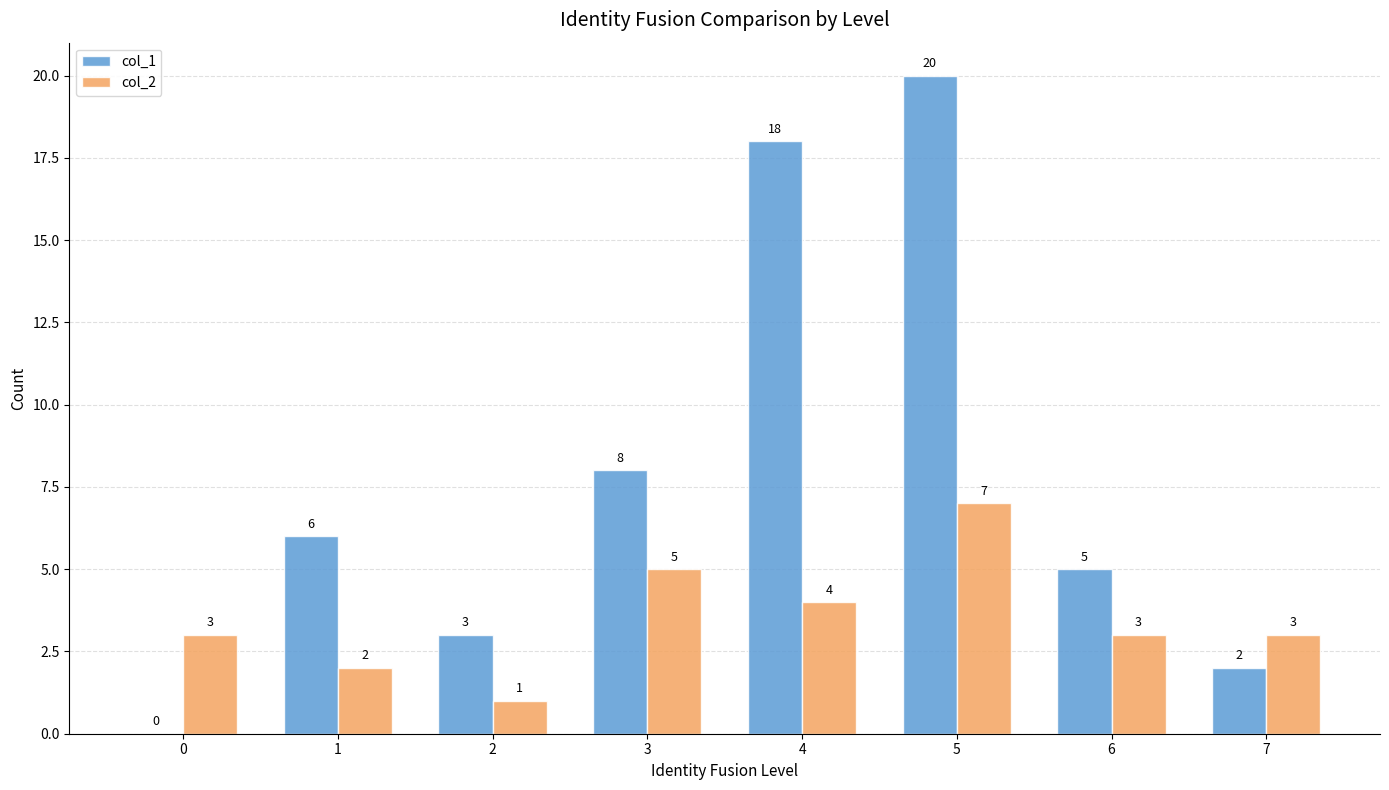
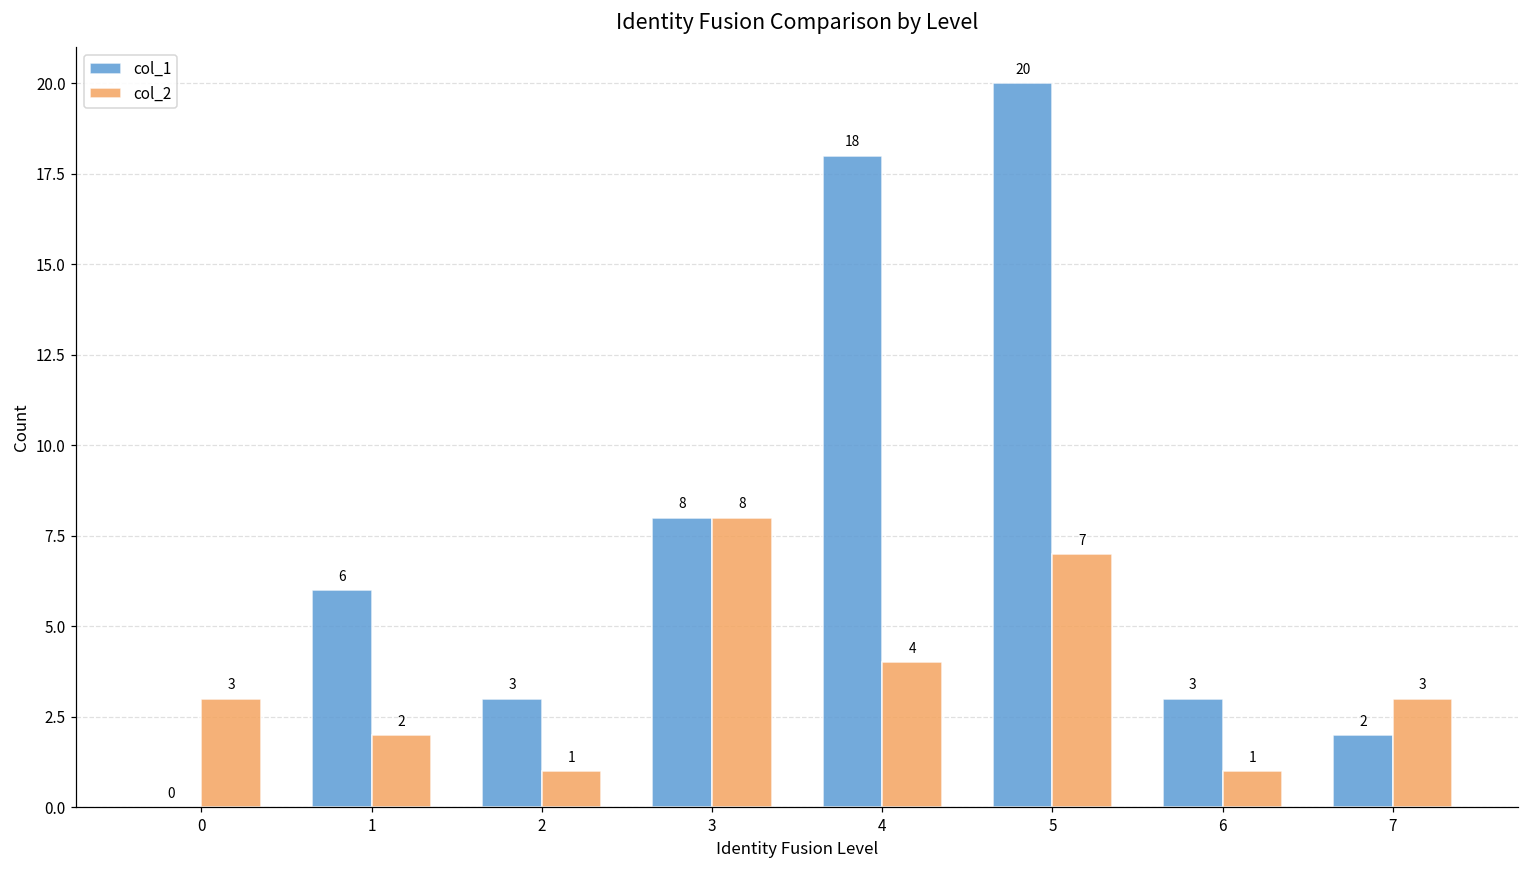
  {
    "col_1": {
      "0": 0,
      "1": 6,
      "2": 3,
      "3": 8,
      "4": 18,
      "5": 20,
-     "6": 5,
+     "6": 3,
      "7": 2
    },
    "col_2": {
      "0": 3,
      "1": 2,
      "2": 1,
-     "3": 5,
+     "3": 8,
      "4": 4,
      "5": 7,
-     "6": 3,
+     "6": 1,
      "7": 3
    }
  }
